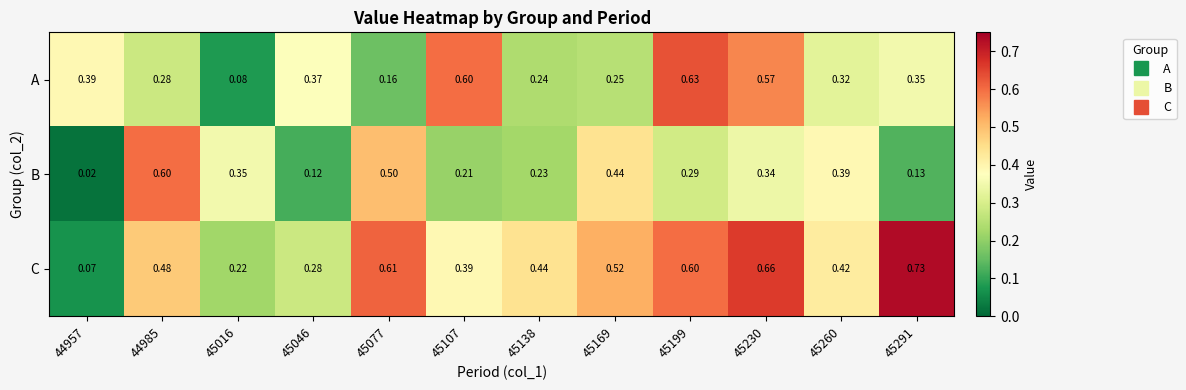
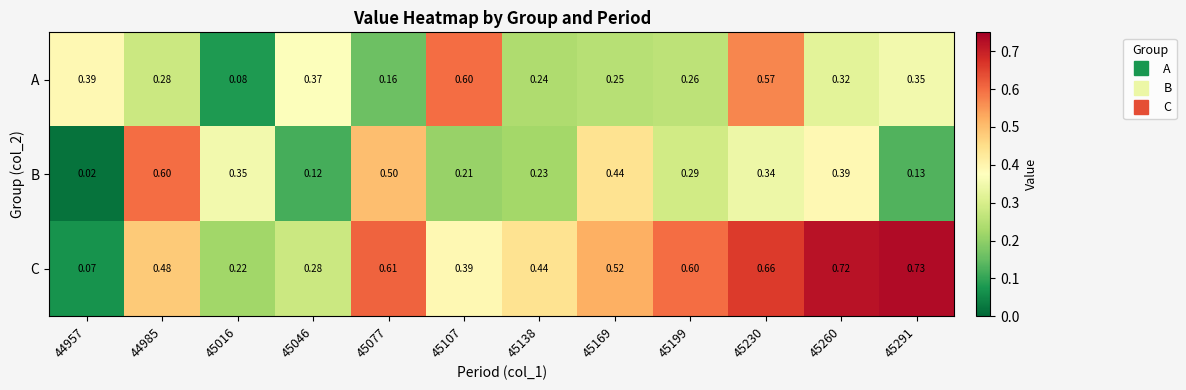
  {
    "A": {
      "44957": 0.39,
      "44985": 0.28,
      "45016": 0.08,
      "45046": 0.37,
      "45077": 0.16,
      "45107": 0.60,
      "45138": 0.24,
      "45169": 0.25,
-     "45199": 0.63,
+     "45199": 0.26,
      "45230": 0.57,
      "45260": 0.32,
      "45291": 0.35
    },
    "B": {
      "44957": 0.02,
      "44985": 0.60,
      "45016": 0.35,
      "45046": 0.12,
      "45077": 0.50,
      "45107": 0.21,
      "45138": 0.23,
      "45169": 0.44,
      "45199": 0.29,
      "45230": 0.34,
      "45260": 0.39,
      "45291": 0.13
    },
    "C": {
      "44957": 0.07,
      "44985": 0.48,
      "45016": 0.22,
      "45046": 0.28,
      "45077": 0.61,
      "45107": 0.39,
      "45138": 0.44,
      "45169": 0.52,
      "45199": 0.60,
      "45230": 0.66,
-     "45260": 0.42,
+     "45260": 0.72,
      "45291": 0.73
    }
  }
